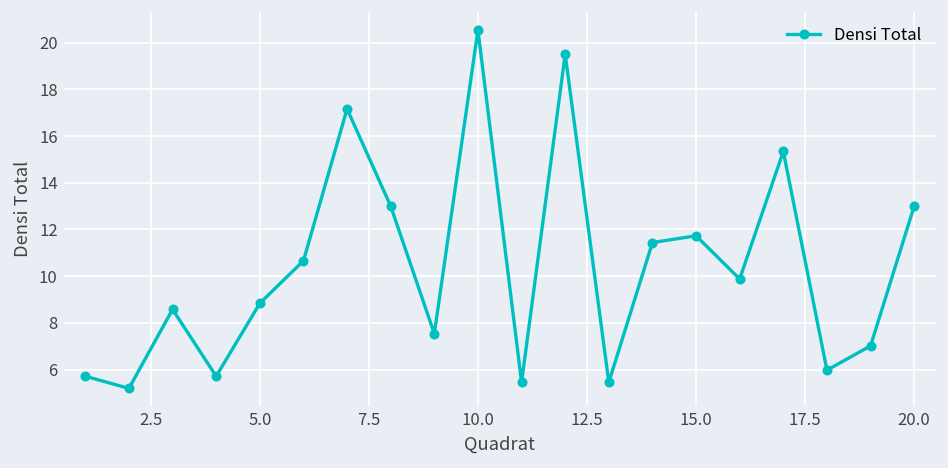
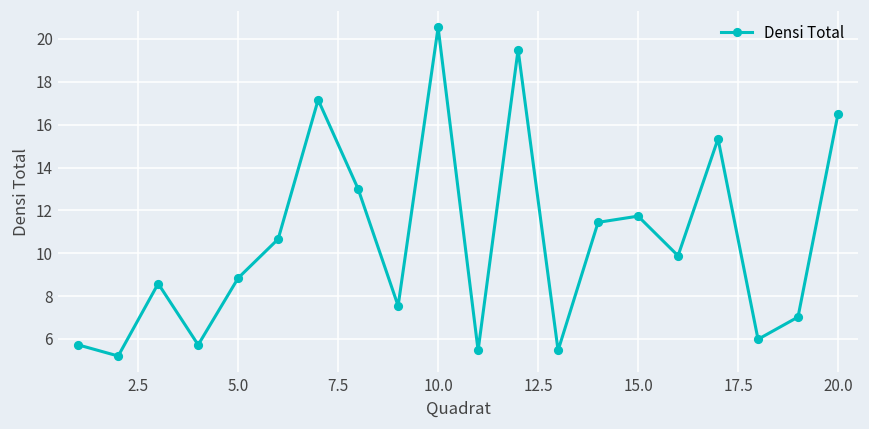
  {
    "5.0": 8.8,
    "10.0": 20.5,
    "15.0": 11.7,
-   "20.0": 13.0
+   "20.0": 16.5
  }
